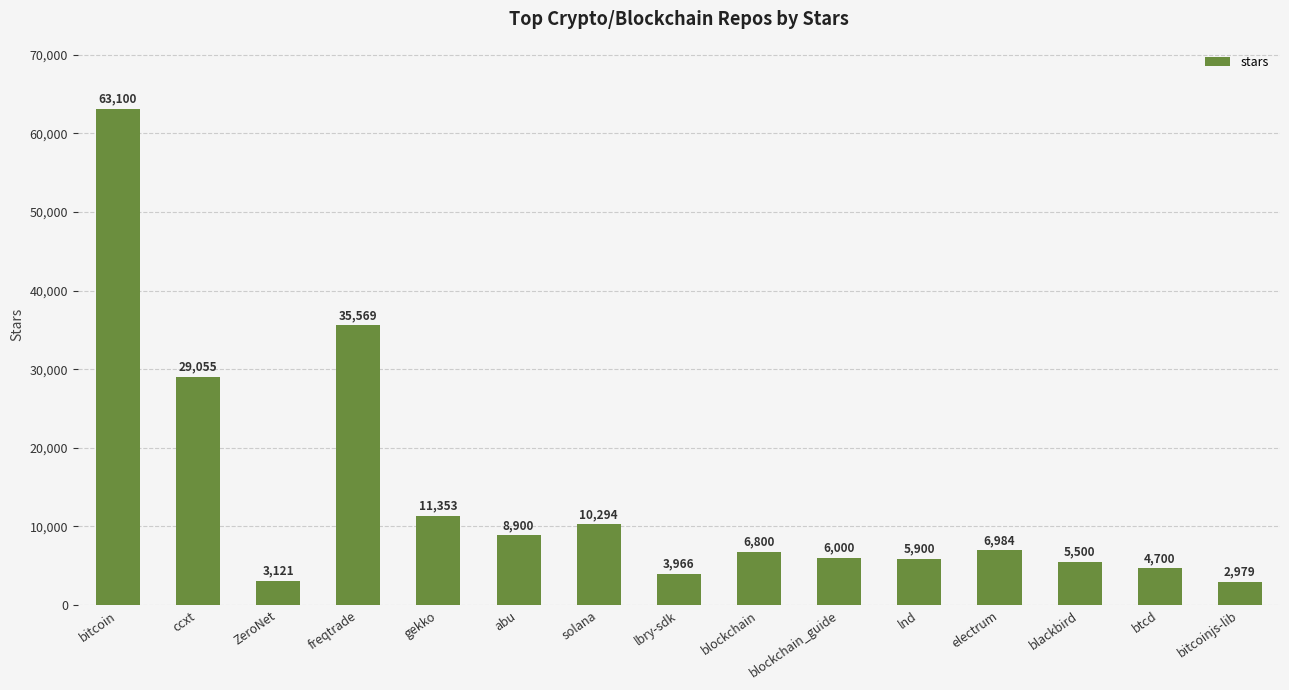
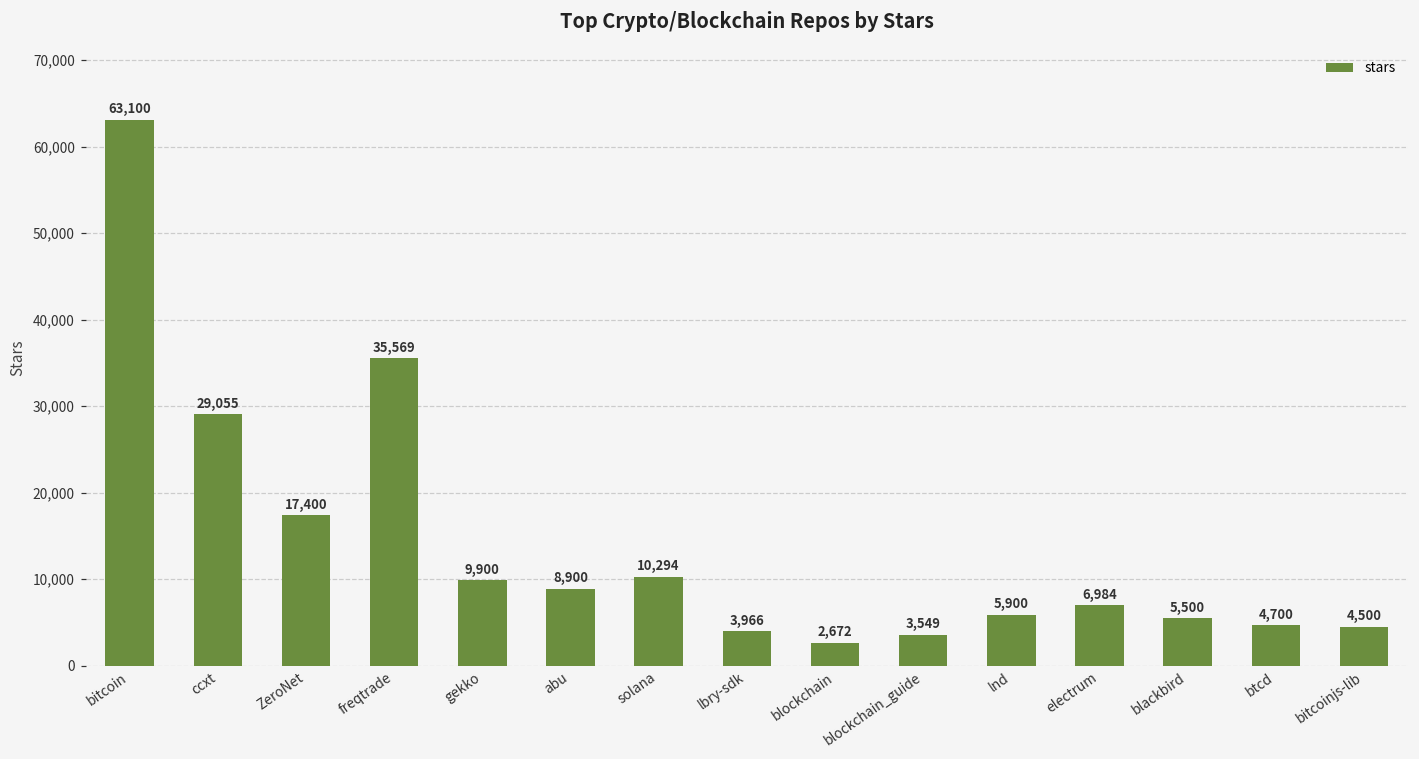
  {
    "bitcoin": "63,100",
    "ccxt": "29,055",
-   "ZeroNet": "3,121",
+   "ZeroNet": "17,400",
    "freqtrade": "35,569",
-   "gekko": "11,353",
+   "gekko": "9,900",
    "abu": "8,900",
    "solana": "10,294",
    "lbry-sdk": "3,966",
-   "blockchain": "6,800",
-   "blockchain_guide": "6,000",
+   "blockchain": "2,672",
+   "blockchain_guide": "3,549",
    "lnd": "5,900",
    "electrum": "6,984",
    "blackbird": "5,500",
    "btcd": "4,700",
-   "bitcoinjs-lib": "2,979"
+   "bitcoinjs-lib": "4,500"
  }
